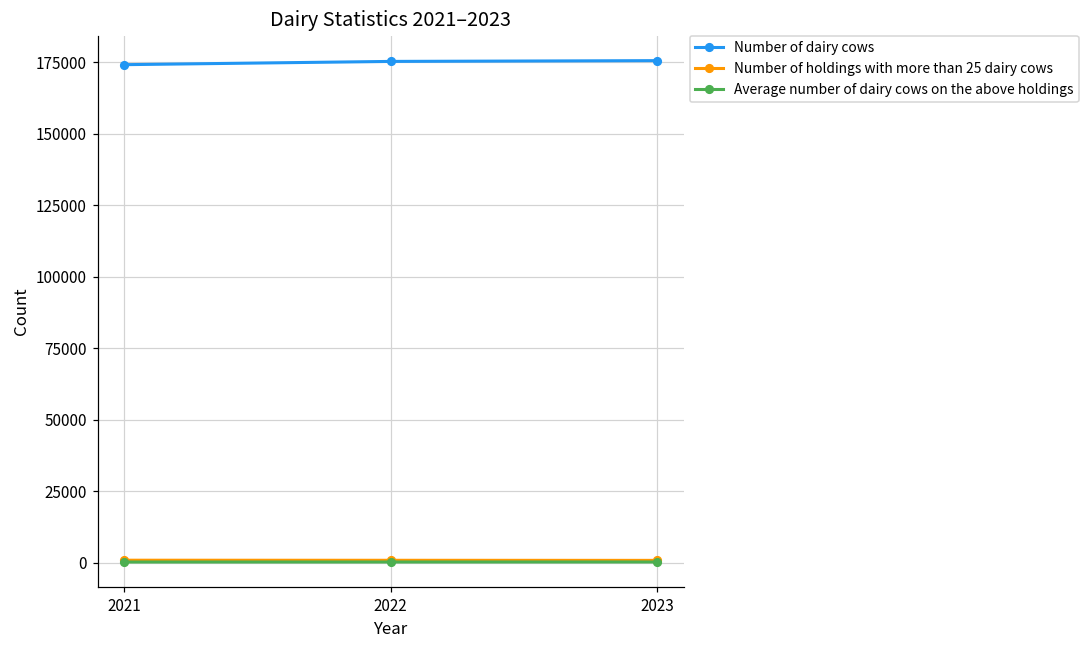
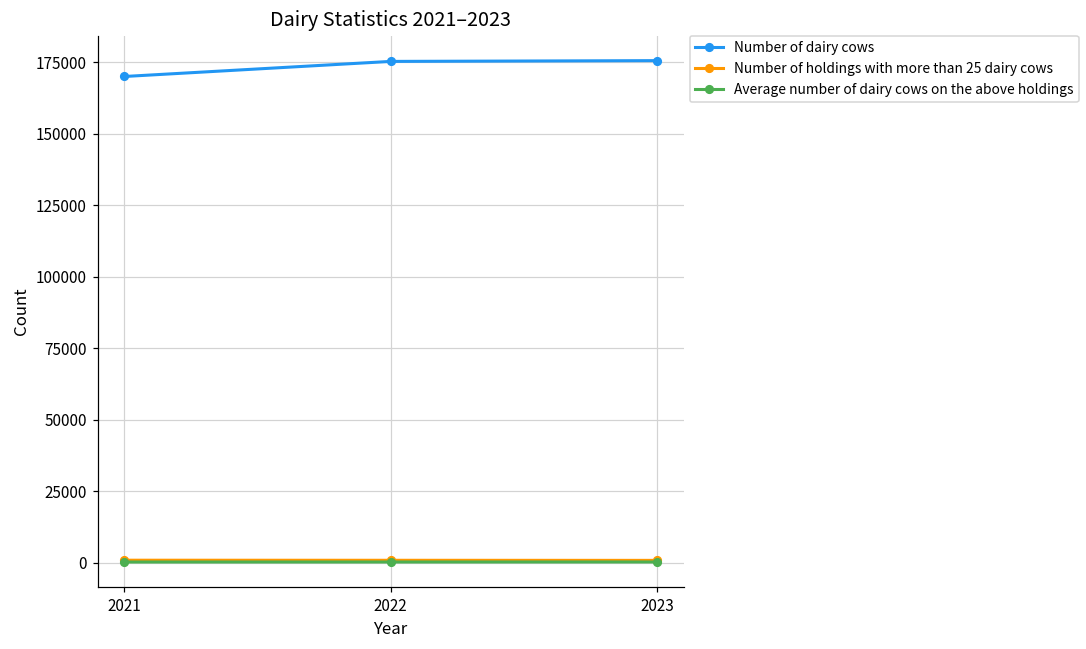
  {
    "Number of dairy cows": {
-     "2021": 174000,
+     "2021": 170000,
      "2022": 175000,
      "2023": 176000
    }
  }
